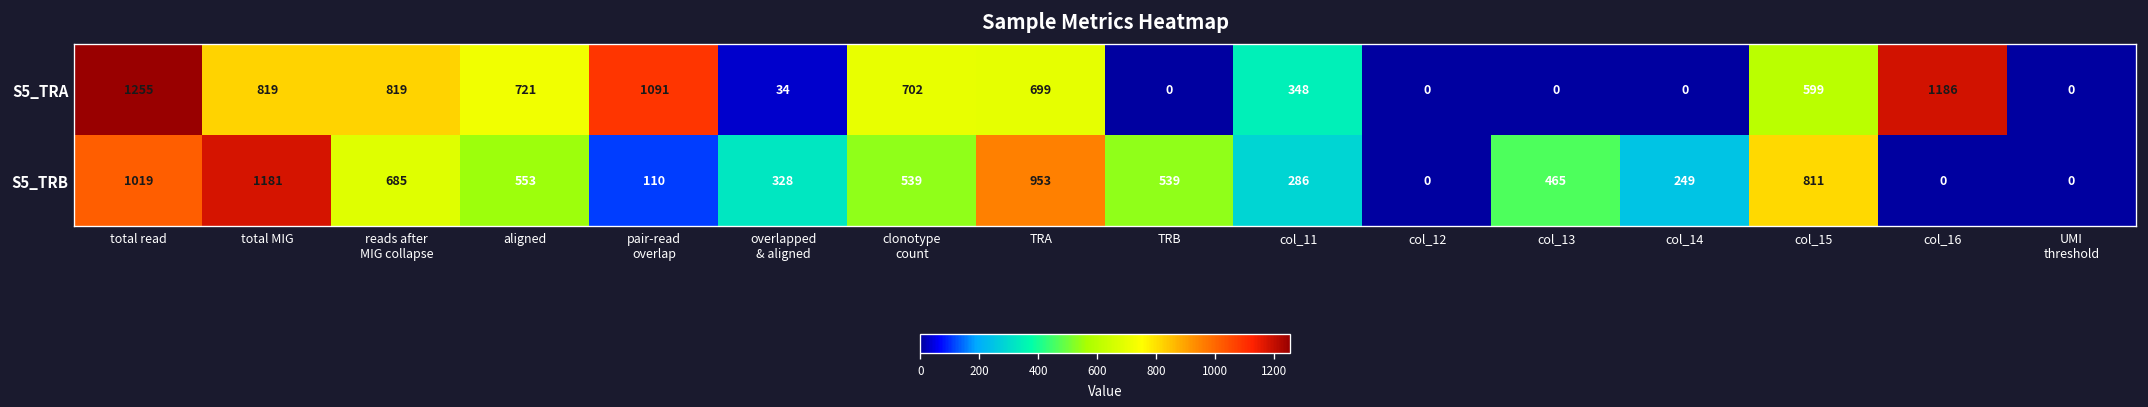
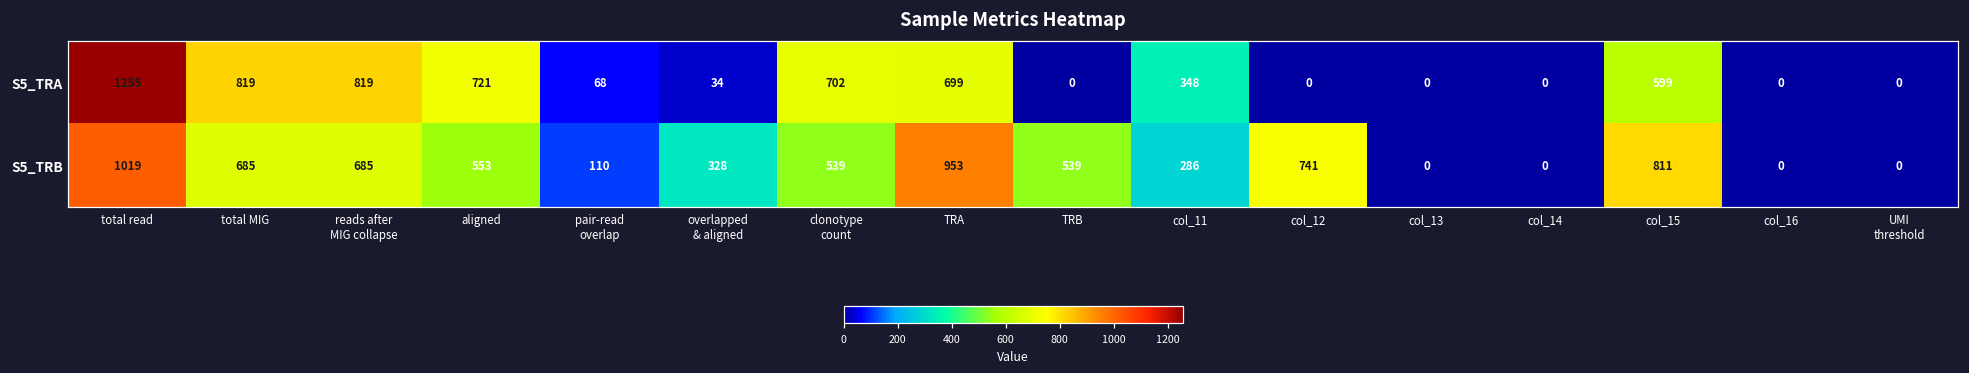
  {
    "S5_TRA": {
      "total read": 1255,
      "total MIG": 819,
      "reads after MIG collapse": 819,
      "aligned": 721,
-     "pair-read overlap": 1091,
+     "pair-read overlap": 68,
      "overlapped & aligned": 34,
      "clonotype count": 702,
      "TRA": 699,
      "TRB": 0,
      "col_11": 348,
      "col_12": 0,
      "col_13": 0,
      "col_14": 0,
      "col_15": 599,
-     "col_16": 1186,
+     "col_16": 0,
      "UMI threshold": 0
    },
    "S5_TRB": {
      "total read": 1019,
-     "total MIG": 1181,
+     "total MIG": 685,
      "reads after MIG collapse": 685,
      "aligned": 553,
      "pair-read overlap": 110,
      "overlapped & aligned": 328,
      "clonotype count": 539,
      "TRA": 953,
      "TRB": 539,
      "col_11": 286,
-     "col_12": 0,
-     "col_13": 465,
-     "col_14": 249,
+     "col_12": 741,
+     "col_13": 0,
+     "col_14": 0,
      "col_15": 811,
      "col_16": 0,
      "UMI threshold": 0
    }
  }
